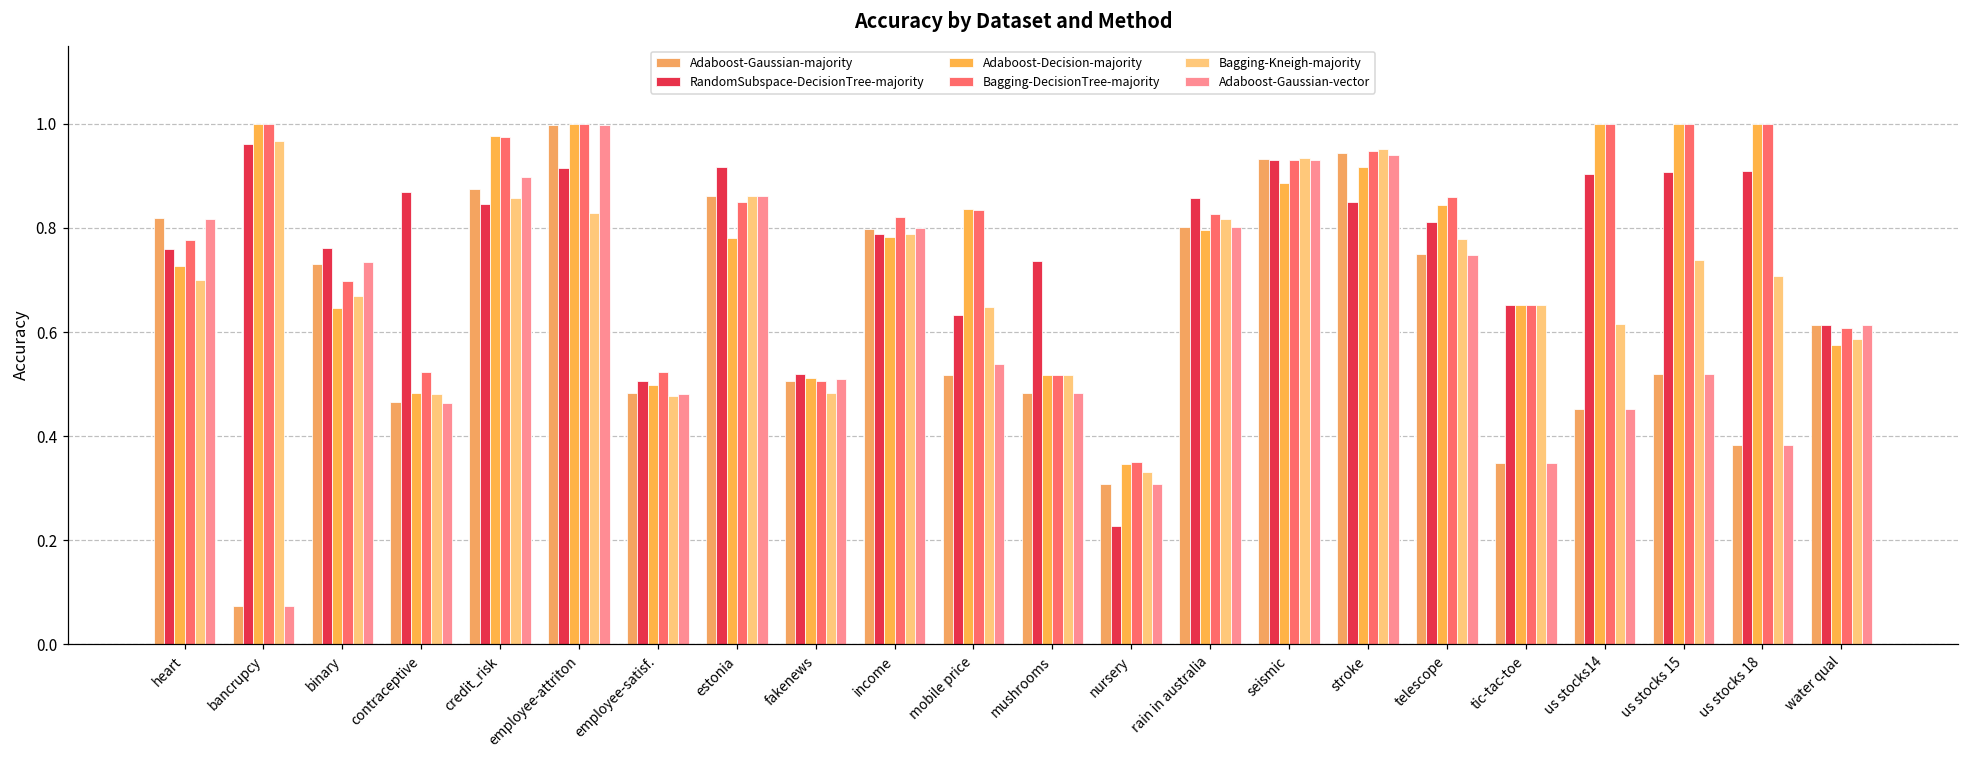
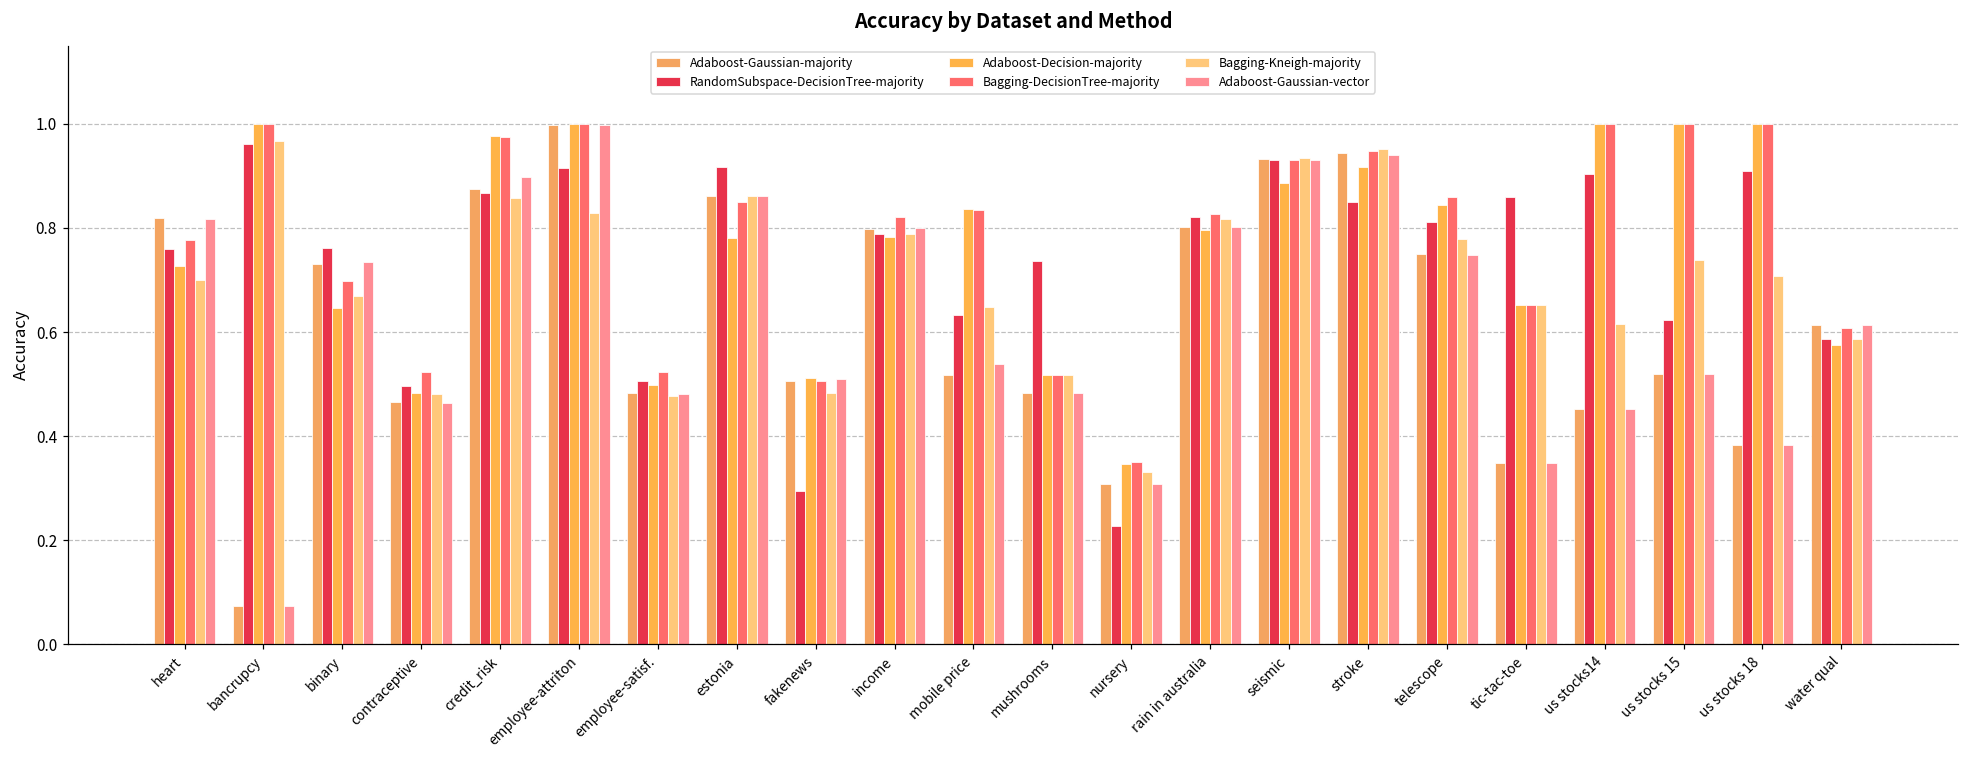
  {
    "RandomSubspace-DecisionTree-majority": {
      "heart": 0.76,
      "bancrupcy": 0.96,
      "binary": 0.76,
-     "contraceptive": 0.87,
-     "credit_risk": 0.85,
+     "contraceptive": 0.50,
+     "credit_risk": 0.87,
      "employee-attriton": 0.91,
      "employee-satisf.": 0.51,
      "estonia": 0.92,
-     "fakenews": 0.52,
+     "fakenews": 0.29,
      "income": 0.79,
      "mobile price": 0.63,
      "mushrooms": 0.74,
      "nursery": 0.23,
-     "rain in australia": 0.86,
+     "rain in australia": 0.82,
      "seismic": 0.93,
      "stroke": 0.85,
      "telescope": 0.81,
-     "tic-tac-toe": 0.65,
+     "tic-tac-toe": 0.86,
      "us stocks14": 0.90,
-     "us stocks 15": 0.91,
+     "us stocks 15": 0.62,
      "us stocks 18": 0.91,
-     "water qual": 0.61
+     "water qual": 0.59
    }
  }
